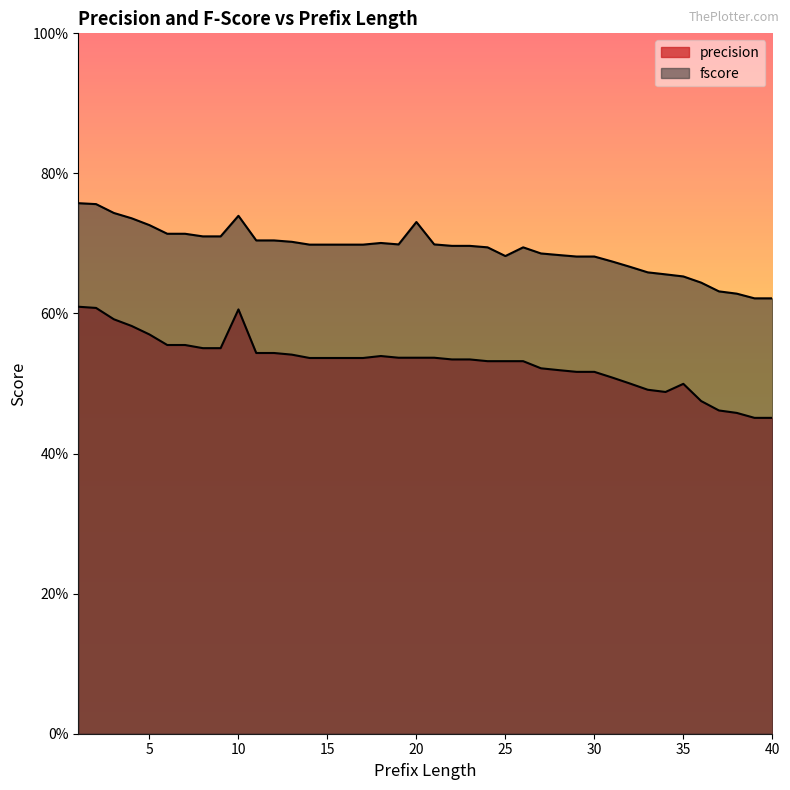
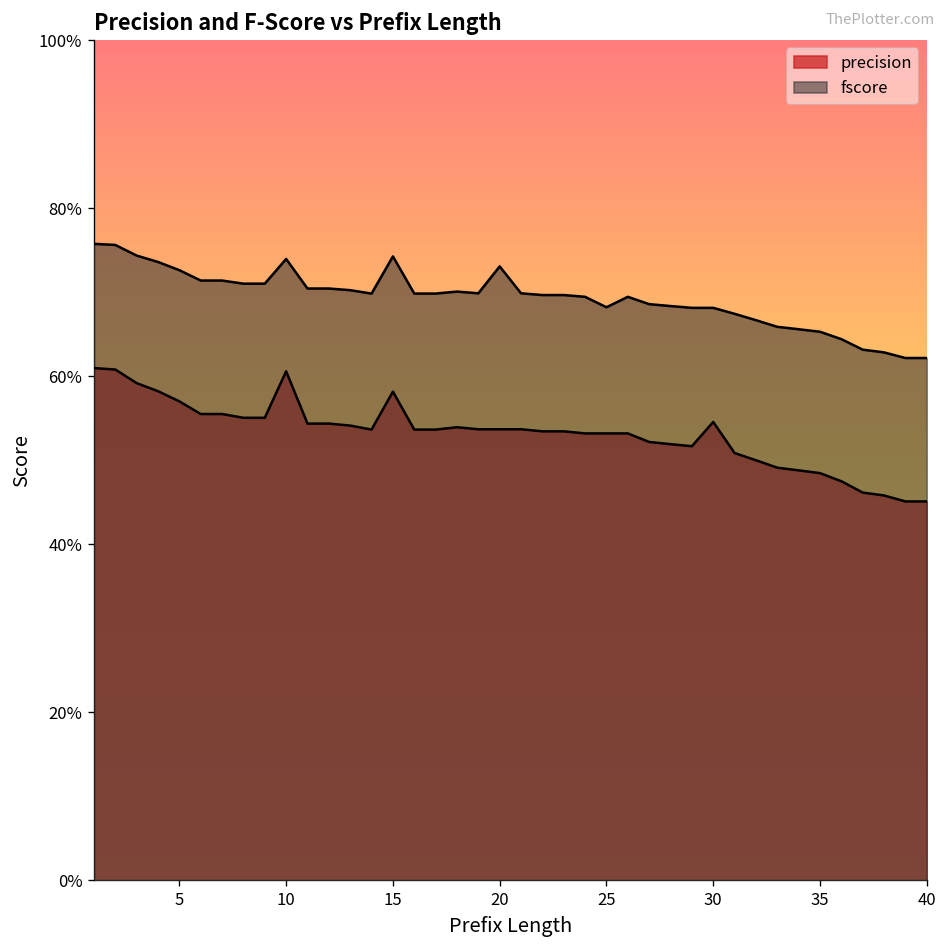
  {
    "precision": {
      "5": "57%",
      "10": "61%",
-     "15": "54%",
+     "15": "58%",
      "20": "54%",
      "25": "53%",
-     "30": "52%",
-     "35": "50%",
+     "30": "55%",
+     "35": "48%",
      "40": "45%"
    },
    "fscore": {
      "5": "73%",
      "10": "74%",
-     "15": "70%",
+     "15": "74%",
      "20": "73%",
      "25": "68%",
      "30": "68%",
      "35": "65%",
      "40": "62%"
    }
  }
